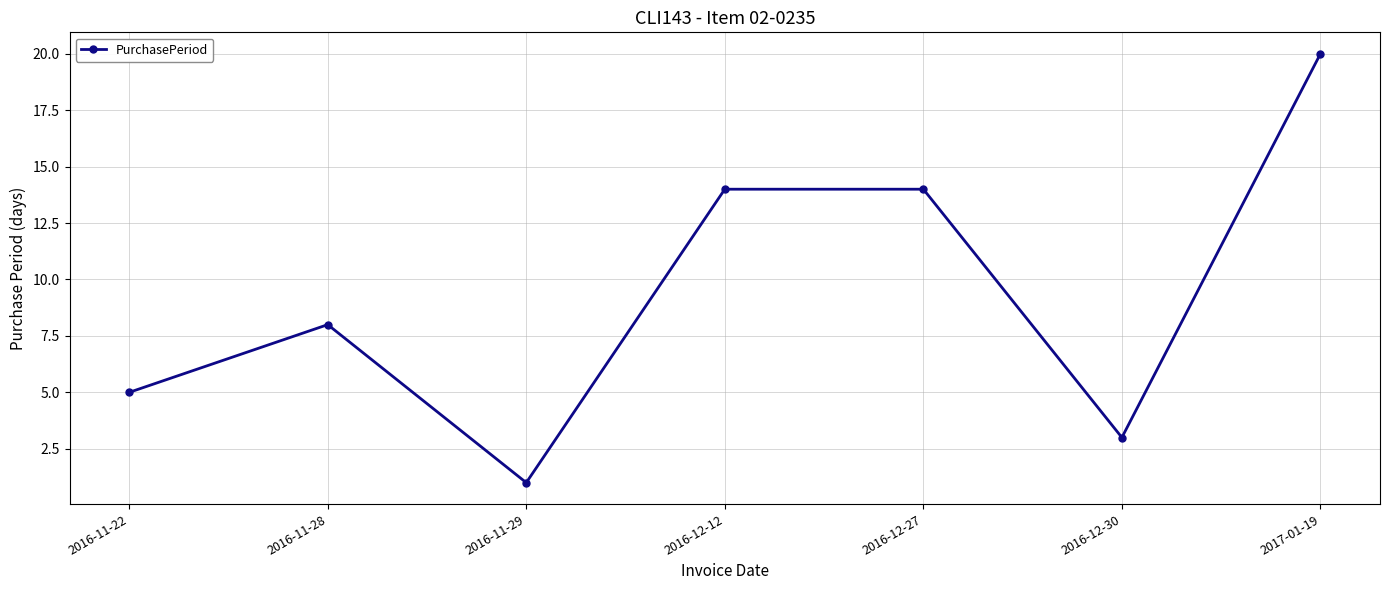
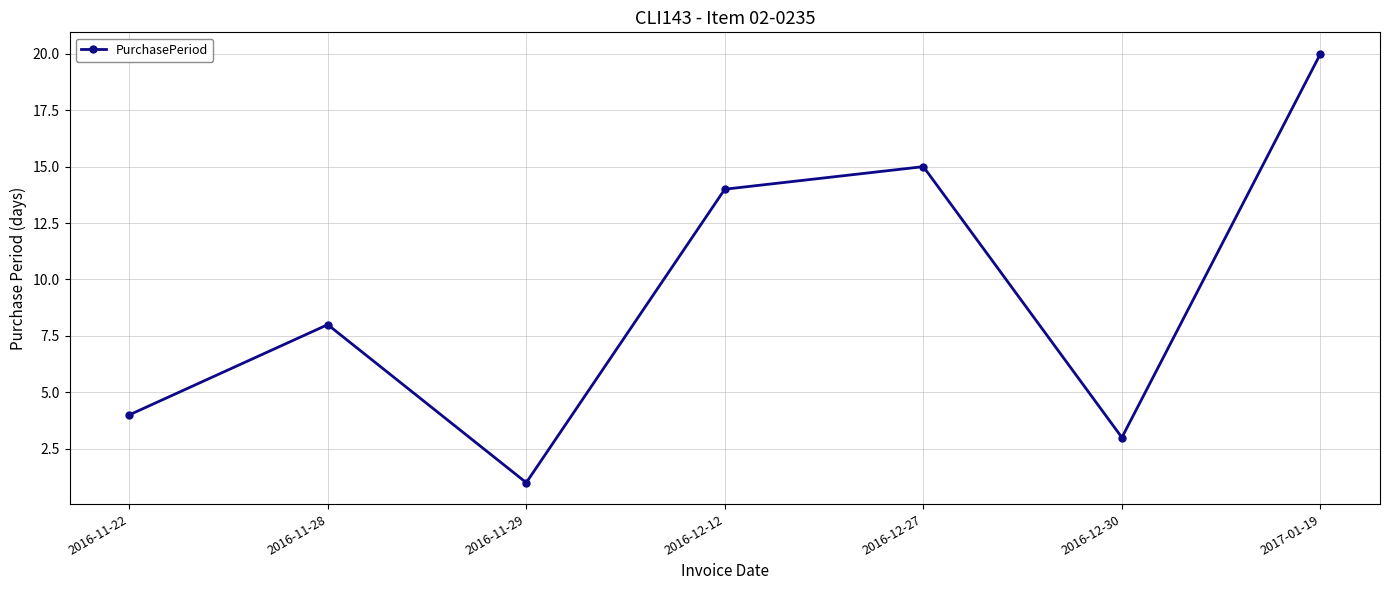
  {
-   "2016-11-22": 5,
+   "2016-11-22": 4,
    "2016-11-28": 8,
    "2016-11-29": 1,
    "2016-12-12": 14,
-   "2016-12-27": 14,
+   "2016-12-27": 15,
    "2016-12-30": 3,
    "2017-01-19": 20
  }
